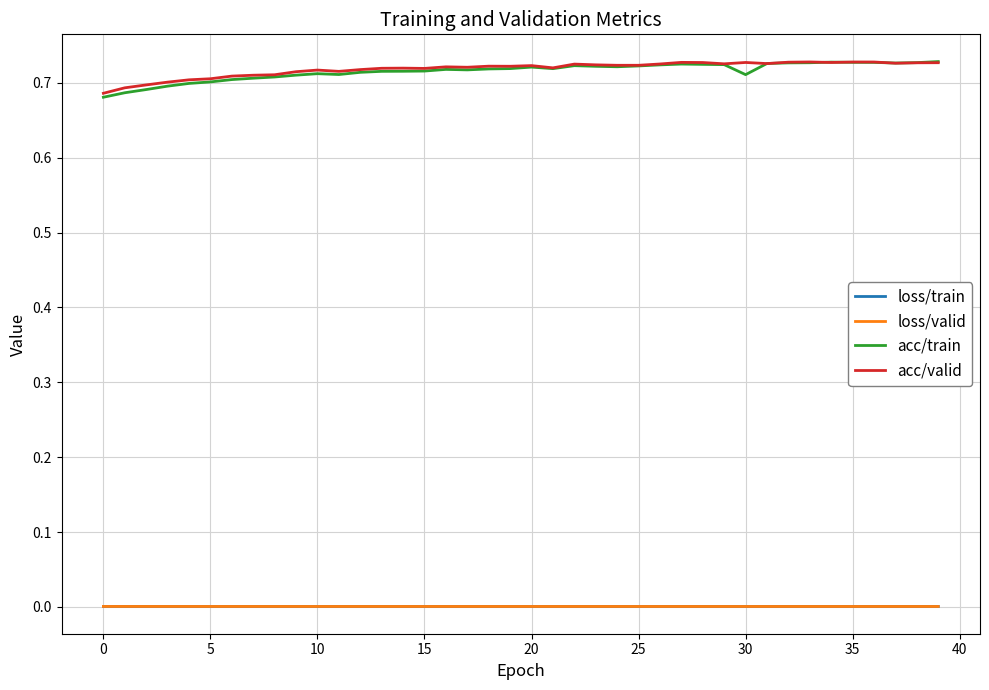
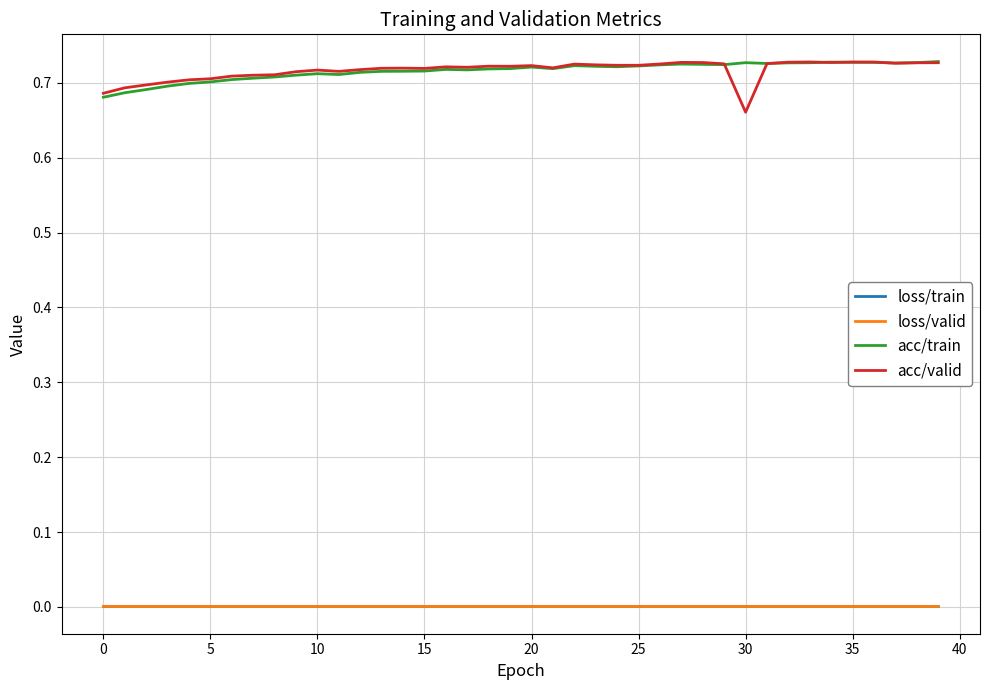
  {
    "loss/valid": {
      "0": 0.00,
      "5": 0.00,
      "10": 0.00,
      "15": 0.00,
      "20": 0.00,
      "25": 0.00,
      "30": 0.00,
      "35": 0.00
    },
    "acc/train": {
      "0": 0.68,
      "5": 0.70,
      "10": 0.71,
      "15": 0.72,
-     "30": 0.71
+     "30": 0.73
    },
    "acc/valid": {
      "0": 0.69,
      "5": 0.71,
      "10": 0.72,
      "15": 0.72,
-     "30": 0.73
+     "30": 0.66
    }
  }
